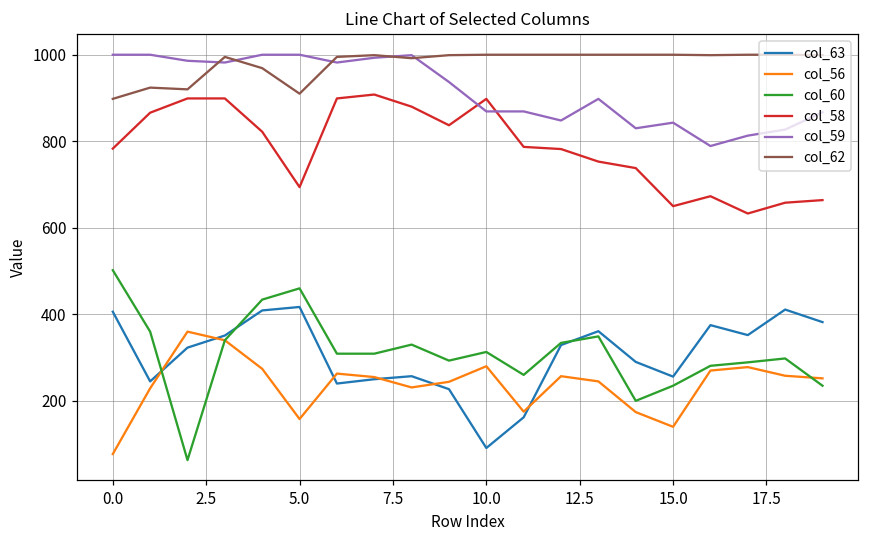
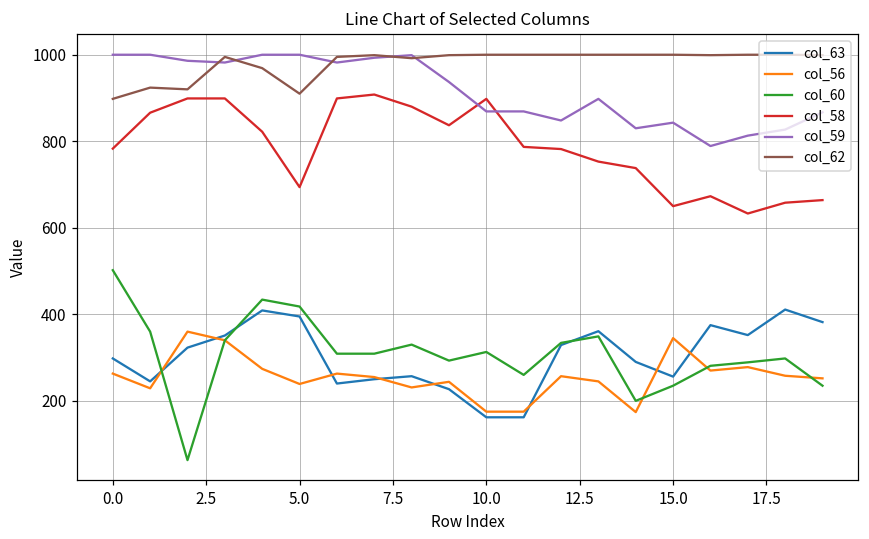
  {
    "col_63": {
-     "0.0": 410,
-     "5.0": 420,
-     "10.0": 90,
+     "0.0": 300,
+     "5.0": 400,
+     "10.0": 160,
      "15.0": 260
    },
    "col_56": {
-     "0.0": 80,
-     "5.0": 160,
-     "10.0": 280,
-     "15.0": 140
+     "0.0": 260,
+     "5.0": 240,
+     "10.0": 180,
+     "15.0": 350
    },
    "col_60": {
      "0.0": 500,
-     "5.0": 460,
+     "5.0": 420,
      "10.0": 310,
      "15.0": 240
    },
    "col_58": {
      "0.0": 780,
      "5.0": 690,
      "10.0": 900,
      "15.0": 650
    },
    "col_59": {
      "0.0": 1000,
      "5.0": 1000,
      "10.0": 870,
      "15.0": 840
    },
    "col_62": {
      "0.0": 900,
      "5.0": 910,
      "10.0": 1000,
      "15.0": 1000
    }
  }
